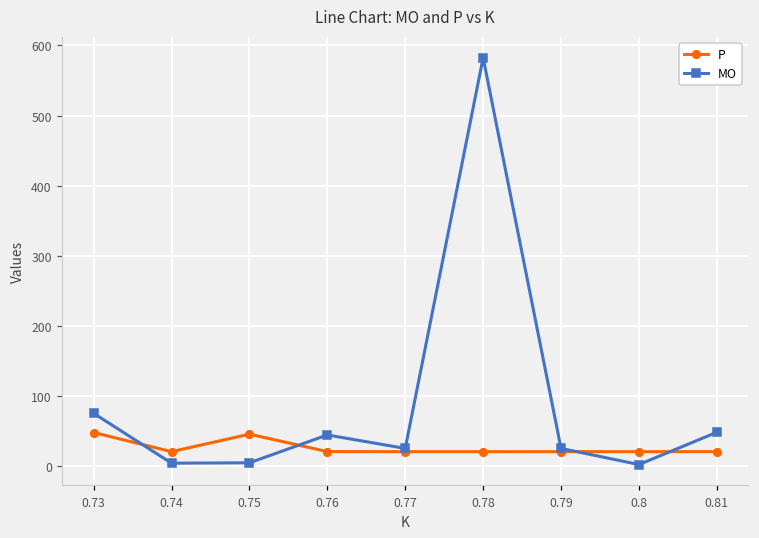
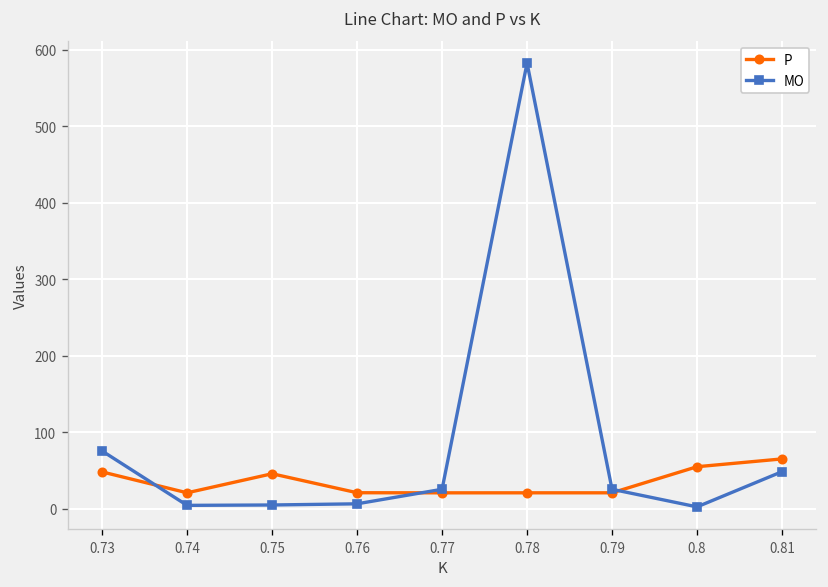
  {
    "P": {
      "0.73": 50,
      "0.74": 20,
      "0.75": 50,
      "0.76": 20,
      "0.77": 20,
      "0.78": 20,
      "0.79": 20,
-     "0.8": 20,
-     "0.81": 20
+     "0.8": 50,
+     "0.81": 70
    },
    "MO": {
      "0.73": 80,
      "0.74": 0,
      "0.75": 0,
-     "0.76": 40,
+     "0.76": 10,
      "0.77": 30,
      "0.78": 580,
      "0.79": 30,
      "0.8": 0,
      "0.81": 50
    }
  }
